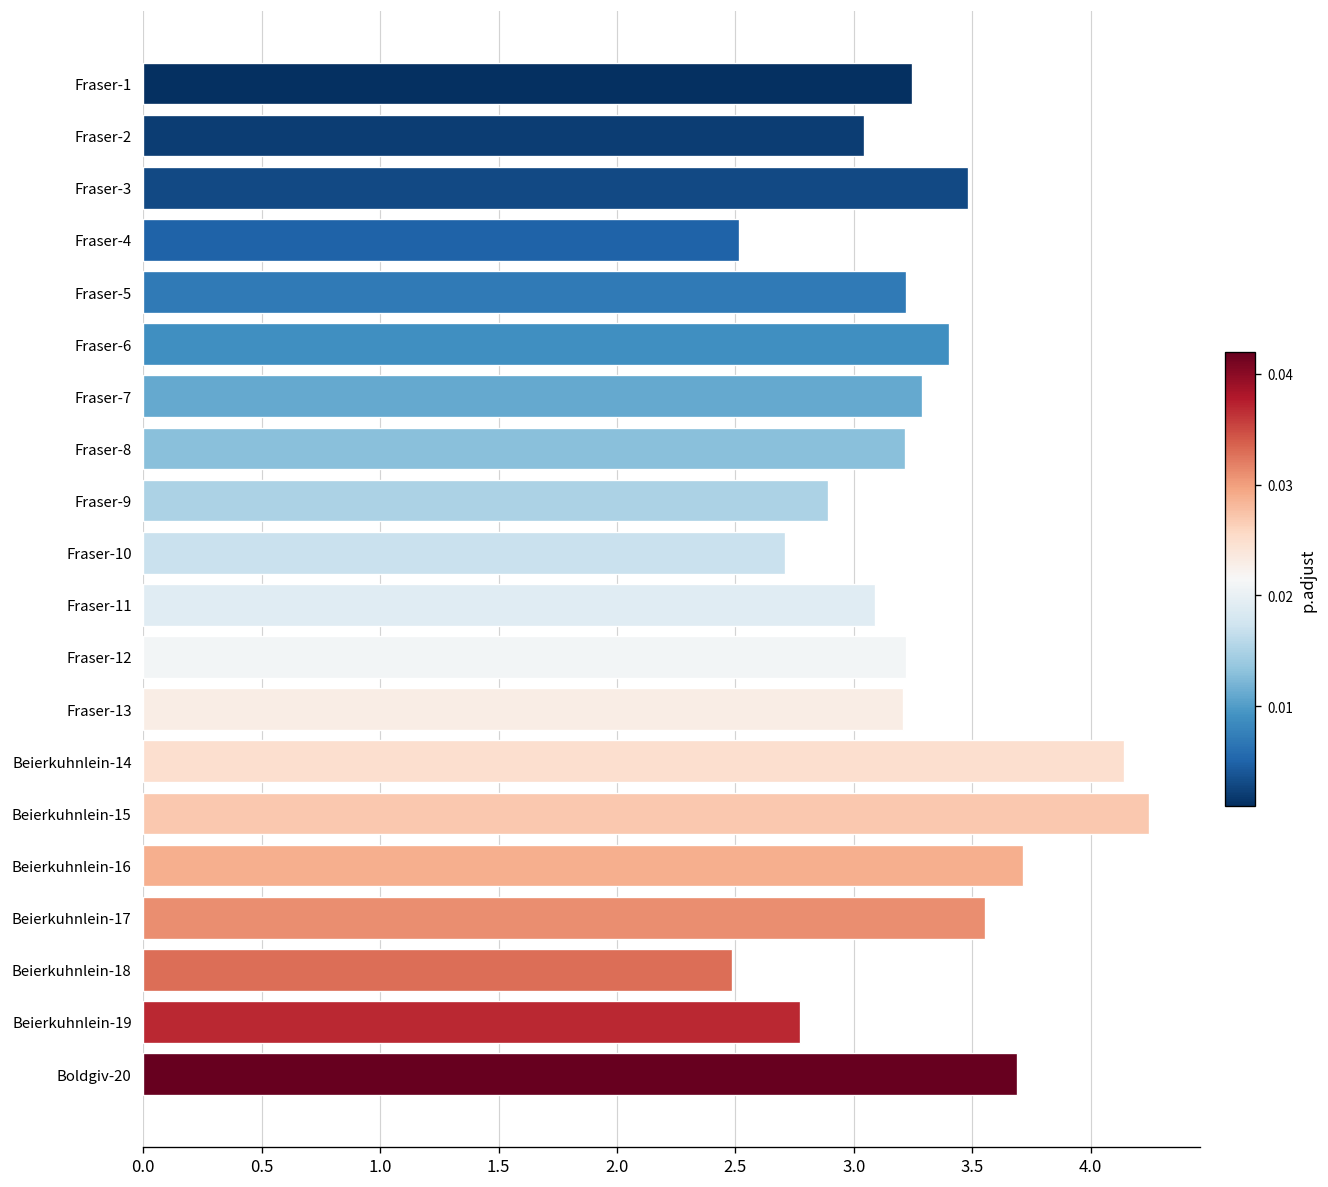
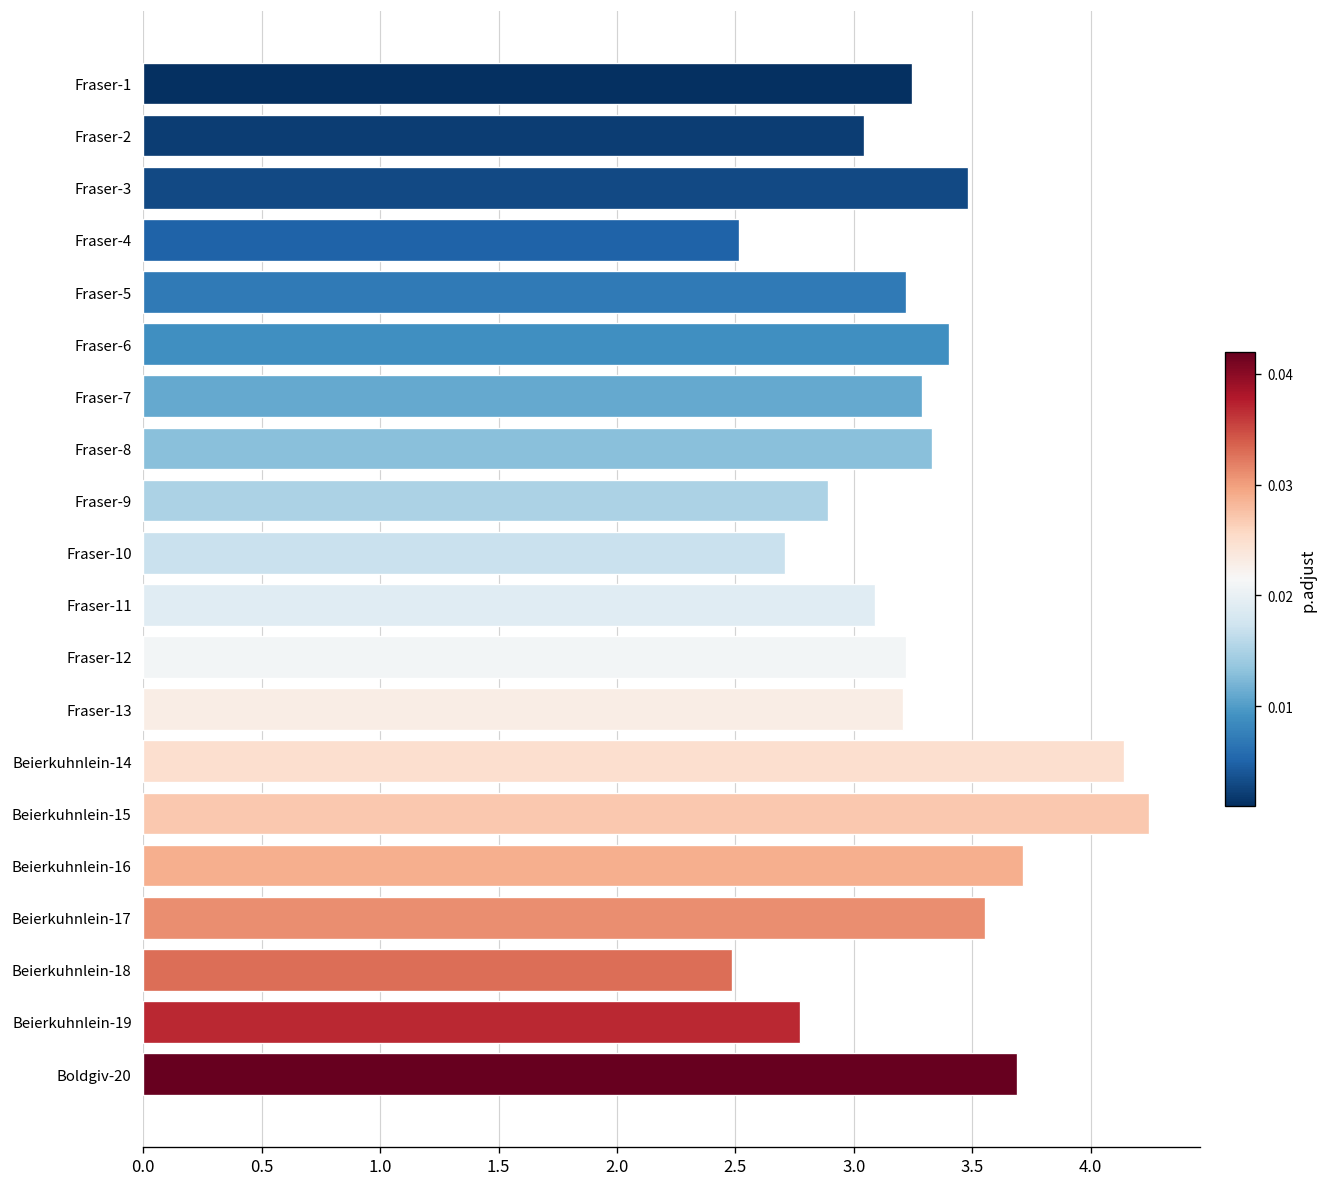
  {
    "Fraser-1": 3.24,
    "Fraser-2": 3.04,
    "Fraser-3": 3.48,
    "Fraser-4": 2.51,
    "Fraser-5": 3.22,
    "Fraser-6": 3.40,
    "Fraser-7": 3.29,
-   "Fraser-8": 3.22,
+   "Fraser-8": 3.33,
    "Fraser-9": 2.89,
    "Fraser-10": 2.71,
    "Fraser-11": 3.09,
    "Fraser-12": 3.22,
    "Fraser-13": 3.21,
    "Beierkuhnlein-14": 4.14,
    "Beierkuhnlein-15": 4.25,
    "Beierkuhnlein-16": 3.71,
    "Beierkuhnlein-17": 3.56,
    "Beierkuhnlein-18": 2.48,
    "Beierkuhnlein-19": 2.77,
    "Boldgiv-20": 3.69
  }
